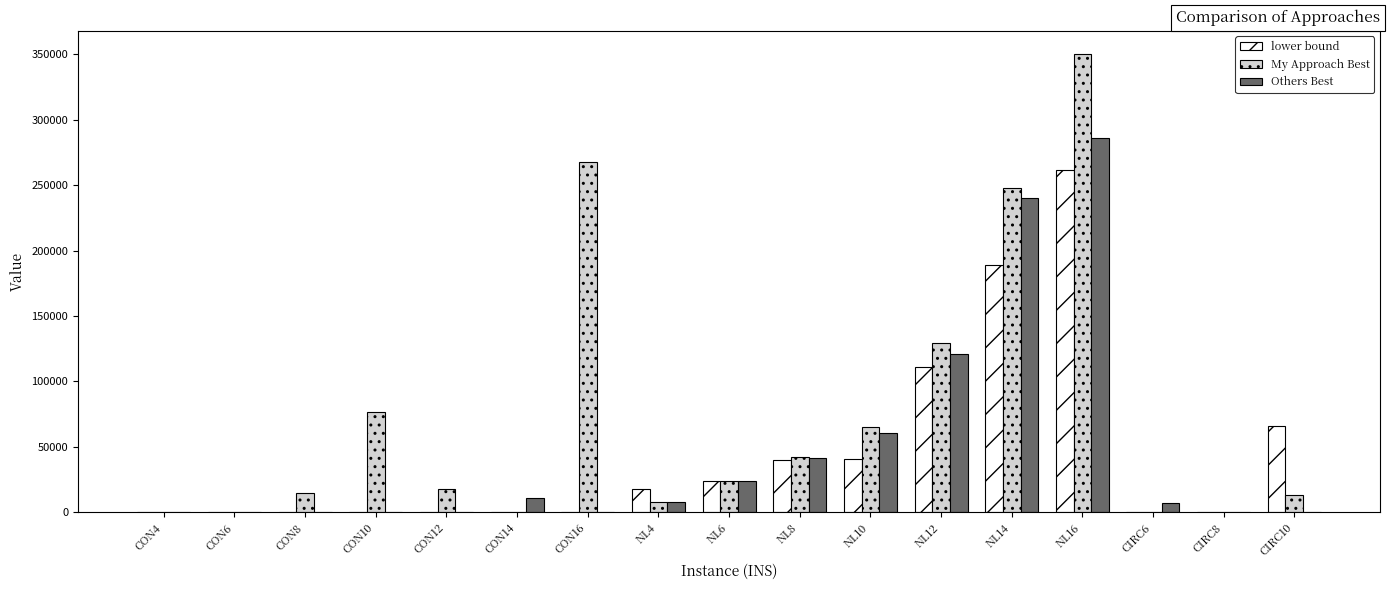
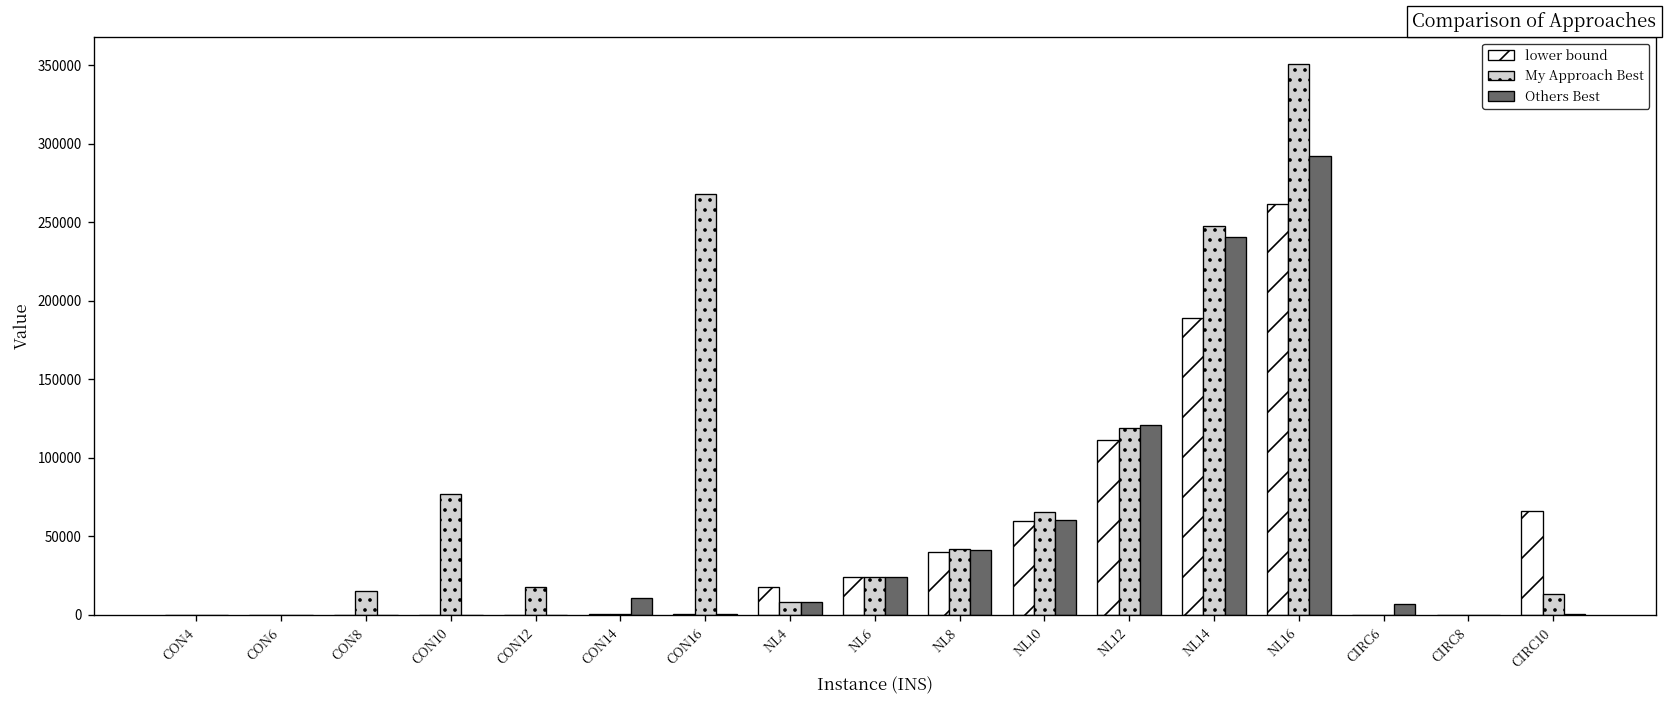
  {
    "lower bound": {
      "NL4": 18000,
      "NL6": 24000,
      "NL8": 40000,
-     "NL10": 41000,
+     "NL10": 60000,
      "NL12": 111000,
      "NL14": 189000,
      "NL16": 262000,
      "CIRC10": 66000
    },
    "My Approach Best": {
      "CON8": 15000,
      "CON10": 77000,
      "CON12": 18000,
      "CON16": 268000,
      "NL4": 8000,
      "NL6": 24000,
      "NL8": 42000,
      "NL10": 65000,
-     "NL12": 129000,
+     "NL12": 119000,
      "NL14": 248000,
      "NL16": 350000,
      "CIRC10": 13000
    },
    "Others Best": {
      "CON14": 11000,
      "NL4": 8000,
      "NL6": 24000,
      "NL8": 42000,
      "NL10": 60000,
      "NL12": 121000,
      "NL14": 240000,
-     "NL16": 286000,
+     "NL16": 292000,
      "CIRC6": 7000
    }
  }
